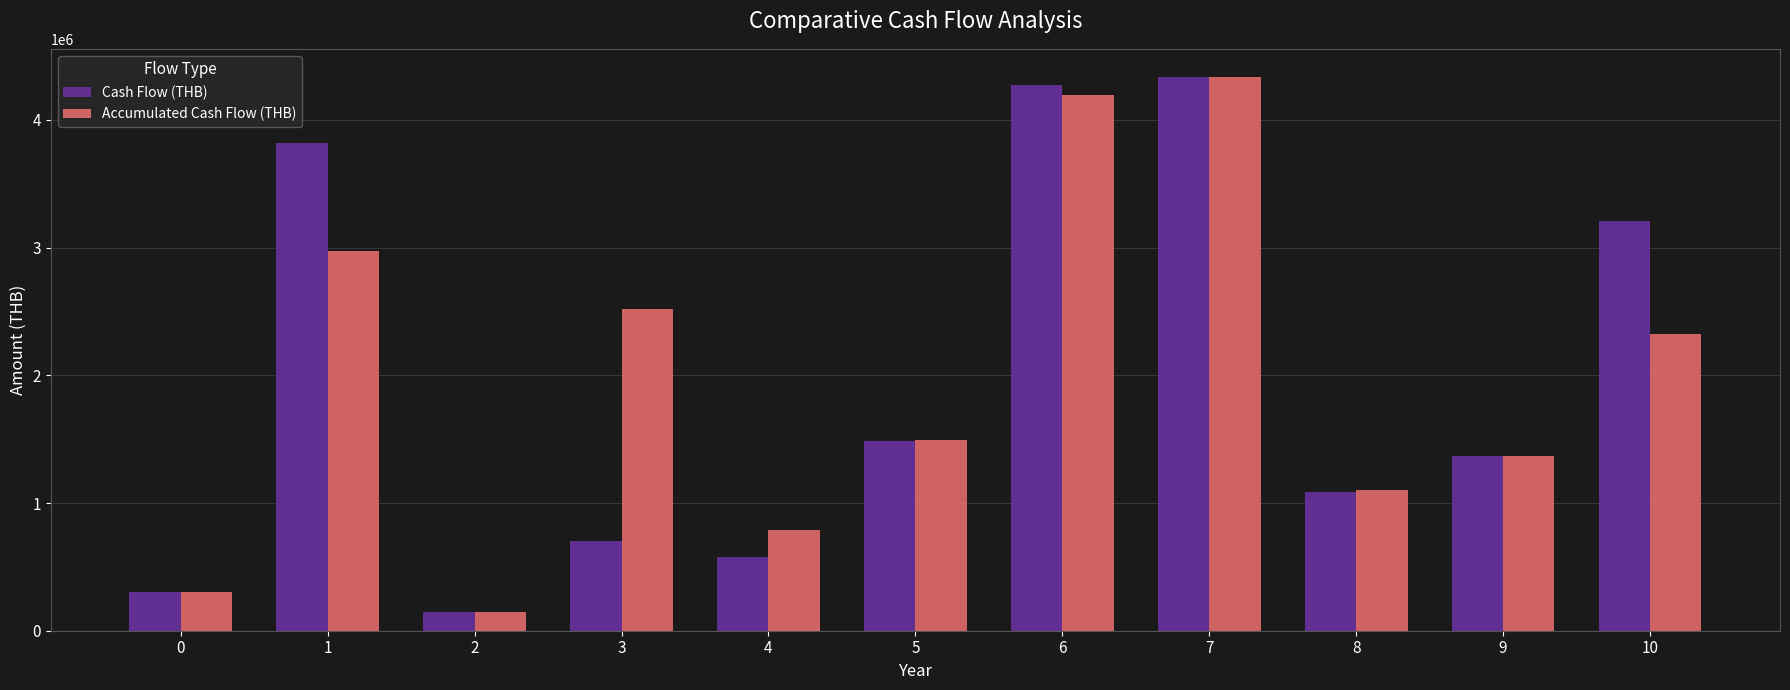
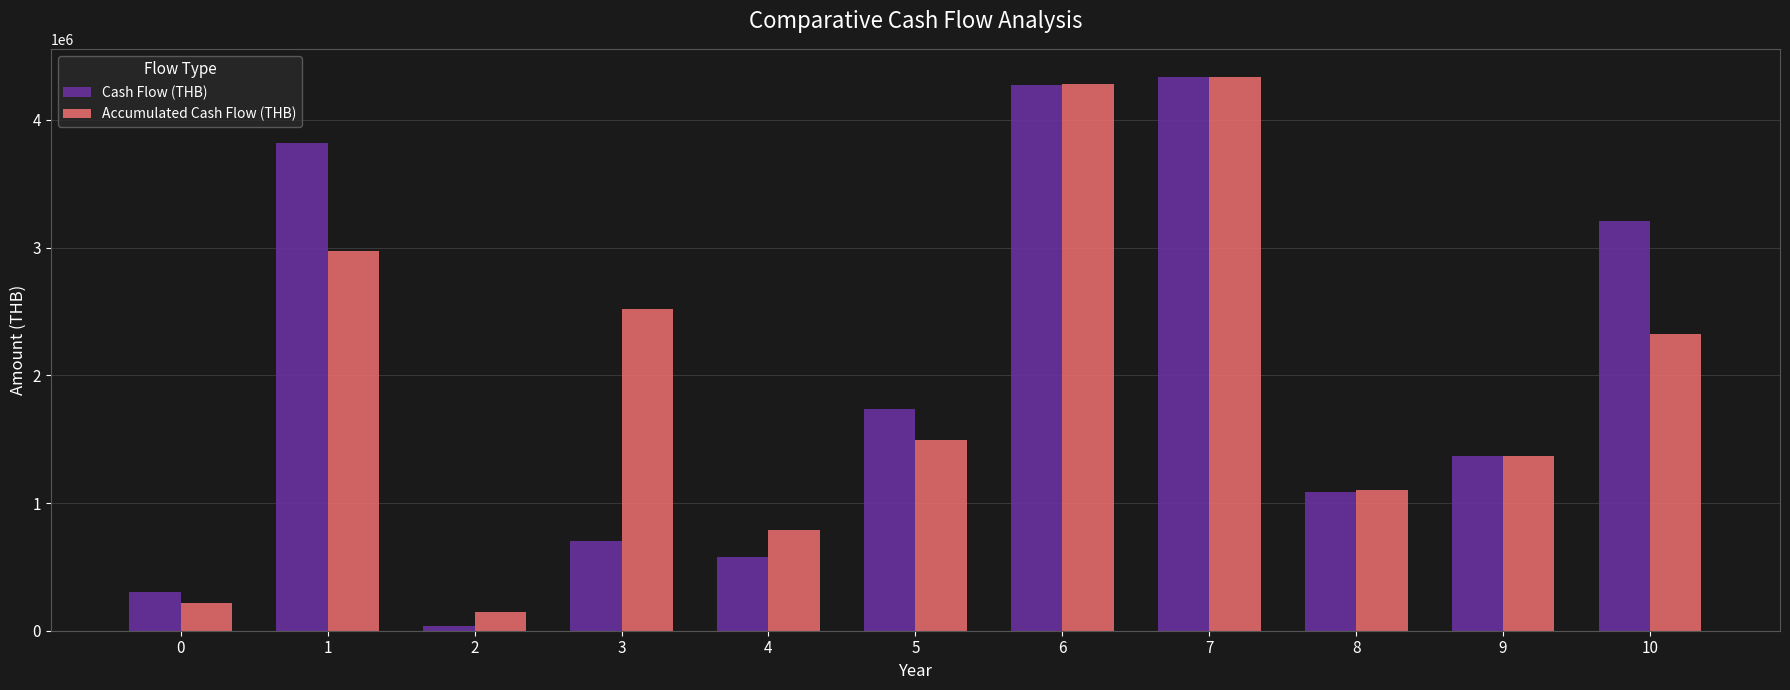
  {
    "Cash Flow (THB)": {
      "0": 300000,
      "1": 3820000,
-     "2": 150000,
+     "2": 30000,
      "3": 700000,
      "4": 580000,
-     "5": 1490000,
+     "5": 1730000,
      "6": 4270000,
      "7": 4340000,
      "8": 1090000,
      "9": 1370000,
      "10": 3210000
    },
    "Accumulated Cash Flow (THB)": {
-     "0": 300000,
+     "0": 220000,
      "1": 2980000,
      "2": 150000,
      "3": 2520000,
      "4": 790000,
      "5": 1490000,
-     "6": 4200000,
+     "6": 4280000,
      "7": 4340000,
      "8": 1100000,
      "9": 1370000,
      "10": 2330000
    }
  }
